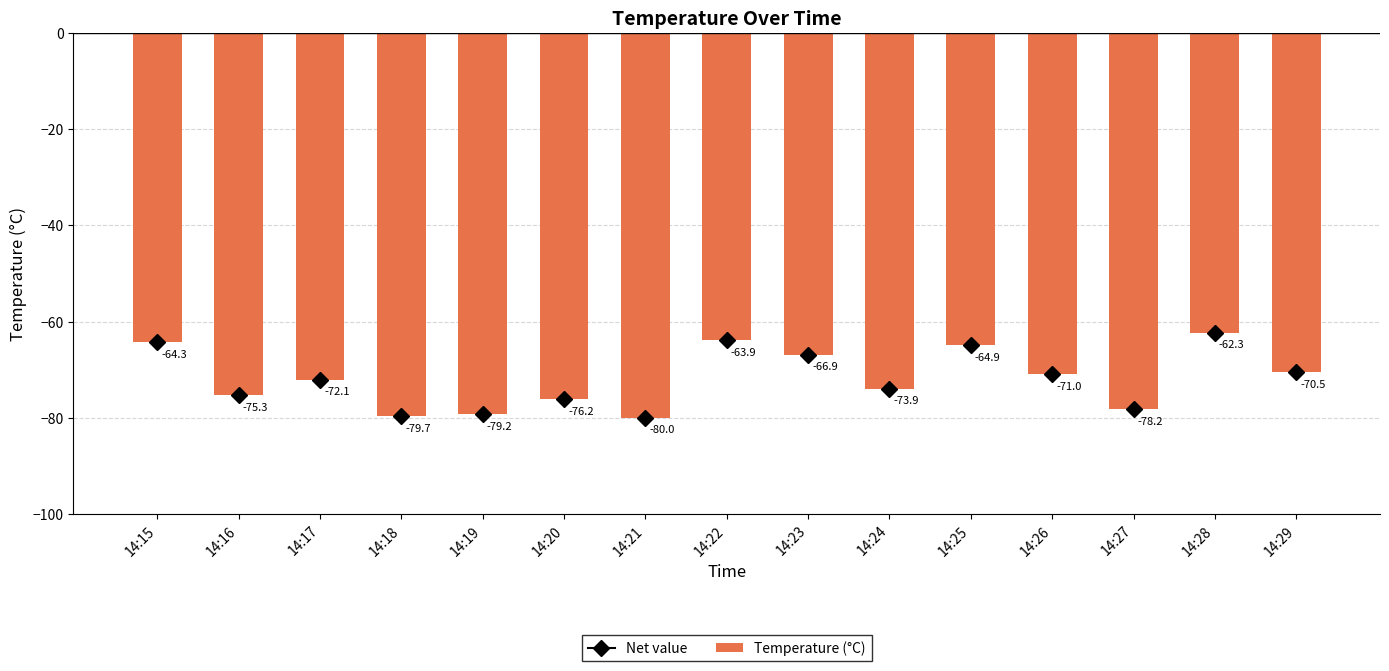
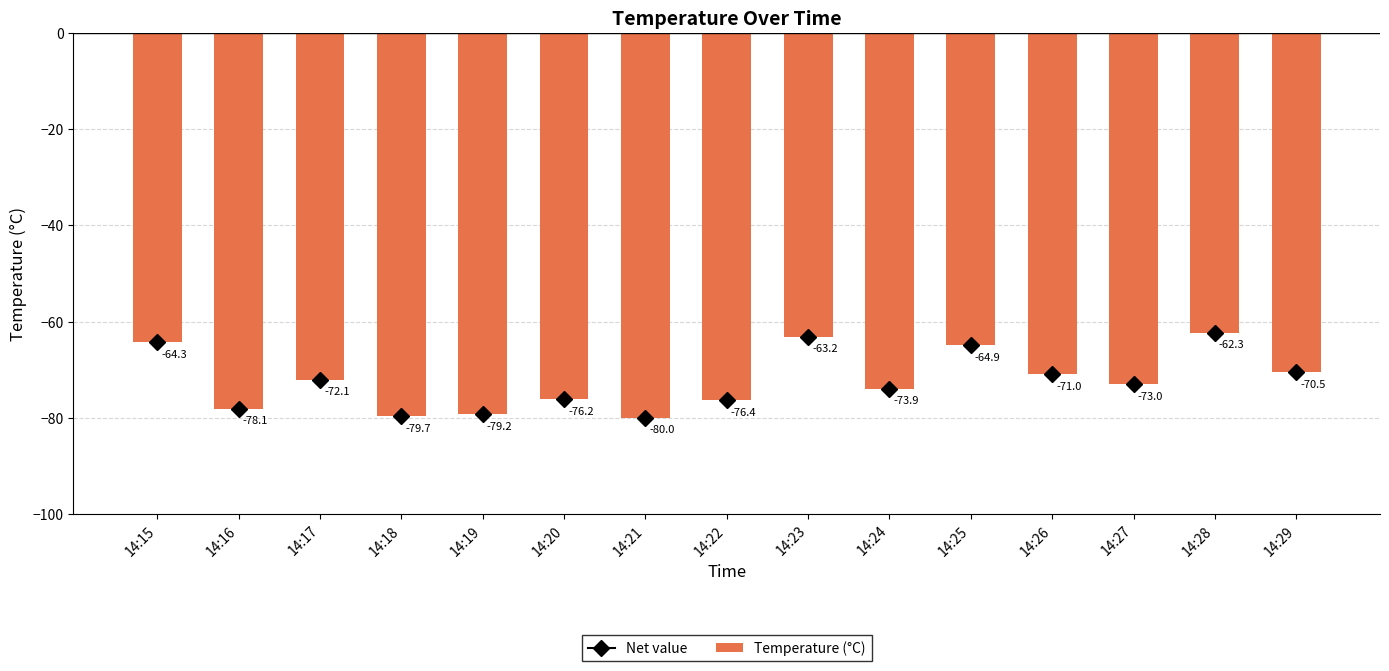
  {
    "Temperature (°C)": {
      "14:15": -64.3,
-     "14:16": -75.3,
+     "14:16": -78.1,
      "14:17": -72.1,
      "14:18": -79.7,
      "14:19": -79.2,
      "14:20": -76.2,
      "14:21": -80.0,
-     "14:22": -63.9,
-     "14:23": -66.9,
+     "14:22": -76.4,
+     "14:23": -63.2,
      "14:24": -73.9,
      "14:25": -64.9,
      "14:26": -71.0,
-     "14:27": -78.2,
+     "14:27": -73.0,
      "14:28": -62.3,
      "14:29": -70.5
    }
  }
